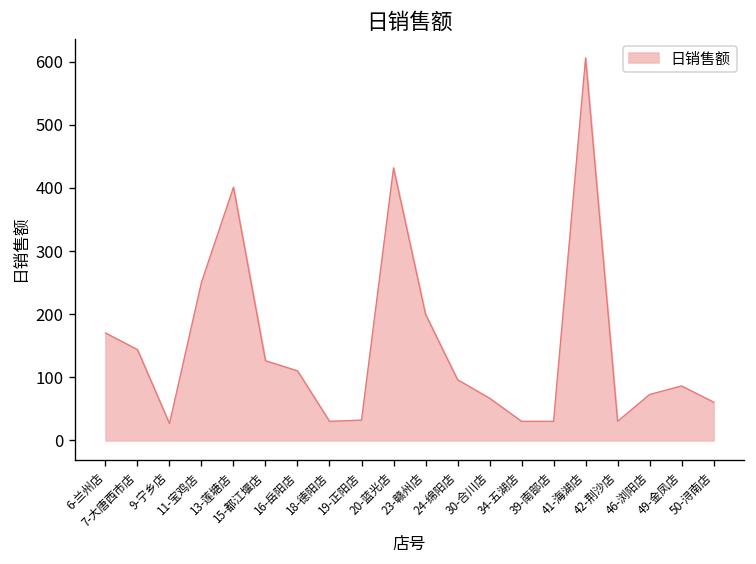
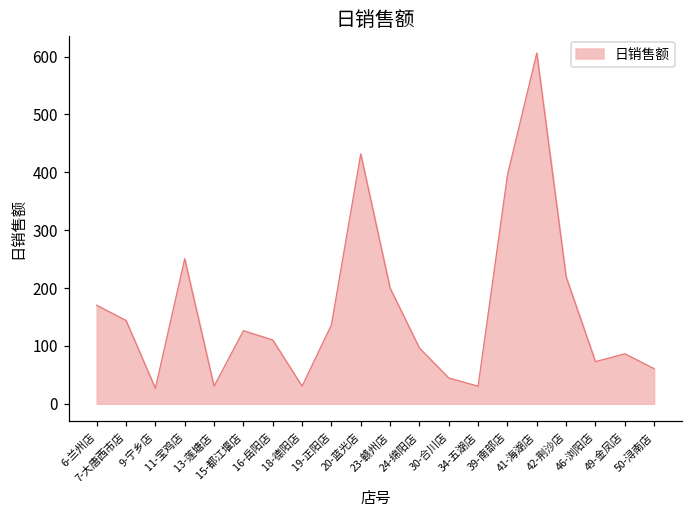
  {
    "6-兰州店": 170,
    "7-大唐西市店": 140,
    "9-宁乡店": 30,
    "11-宝鸡店": 250,
-   "13-莲塘店": 400,
+   "13-莲塘店": 30,
    "15-都江堰店": 130,
    "16-岳阳店": 110,
    "18-德阳店": 30,
-   "19-正阳店": 30,
+   "19-正阳店": 140,
    "20-蓝光店": 430,
    "23-赣州店": 200,
    "24-绵阳店": 100,
-   "30-合川店": 70,
+   "30-合川店": 40,
    "34-五湖店": 30,
-   "39-南部店": 30,
+   "39-南部店": 400,
    "41-海湖店": 610,
-   "42-荆沙店": 30,
+   "42-荆沙店": 220,
    "46-浏阳店": 70,
    "49-金凤店": 90,
    "50-浔南店": 60
  }
